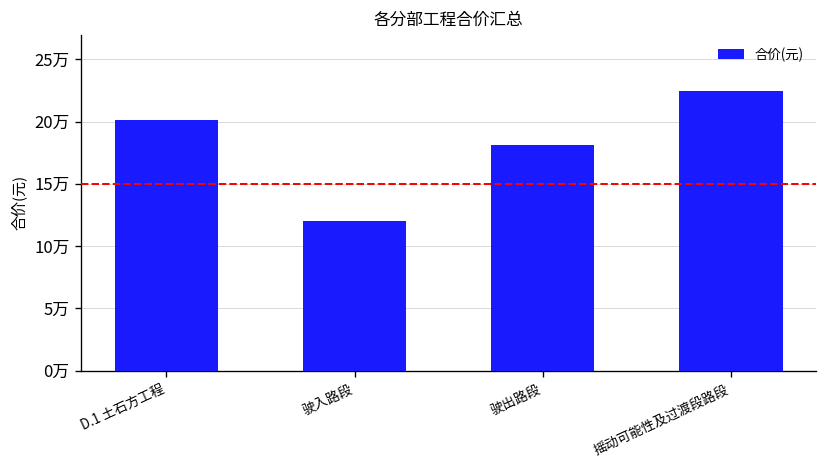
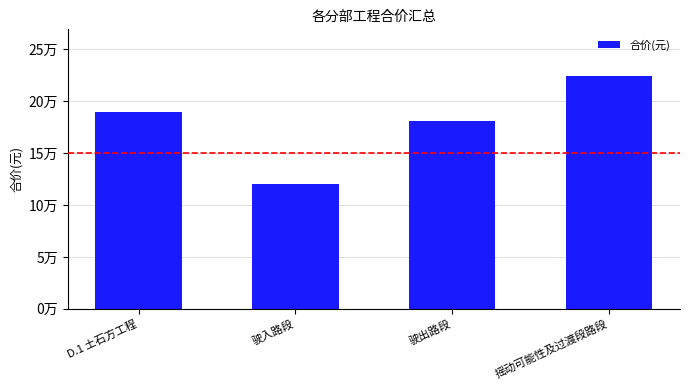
  {
-   "D.1 土石方工程": "20.2万",
+   "D.1 土石方工程": "19.0万",
    "驶入路段": "12.1万",
    "驶出路段": "18.1万",
    "摇动可能性及过渡段路段": "22.4万"
  }
